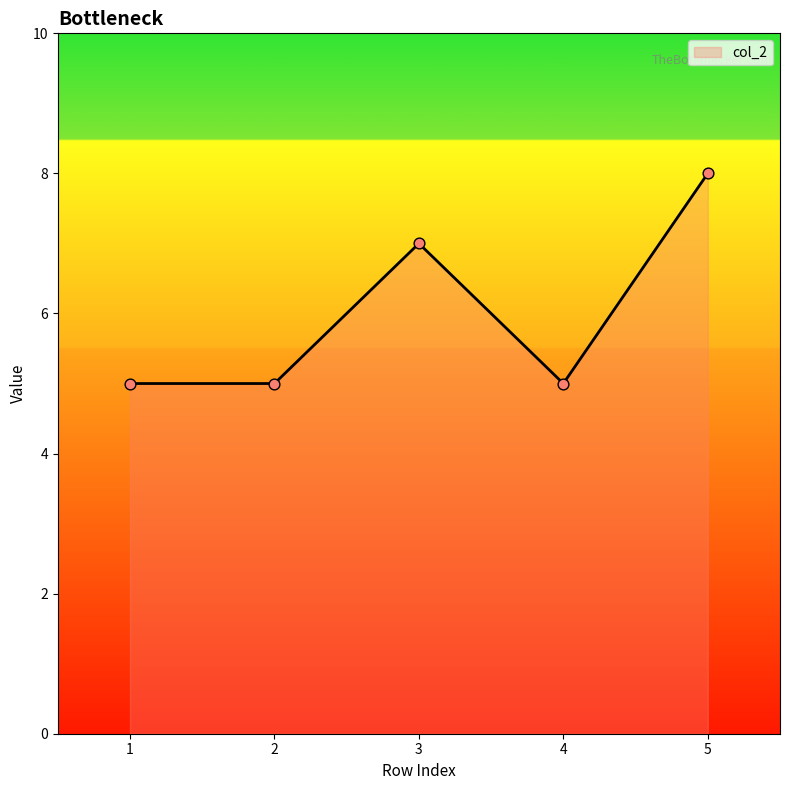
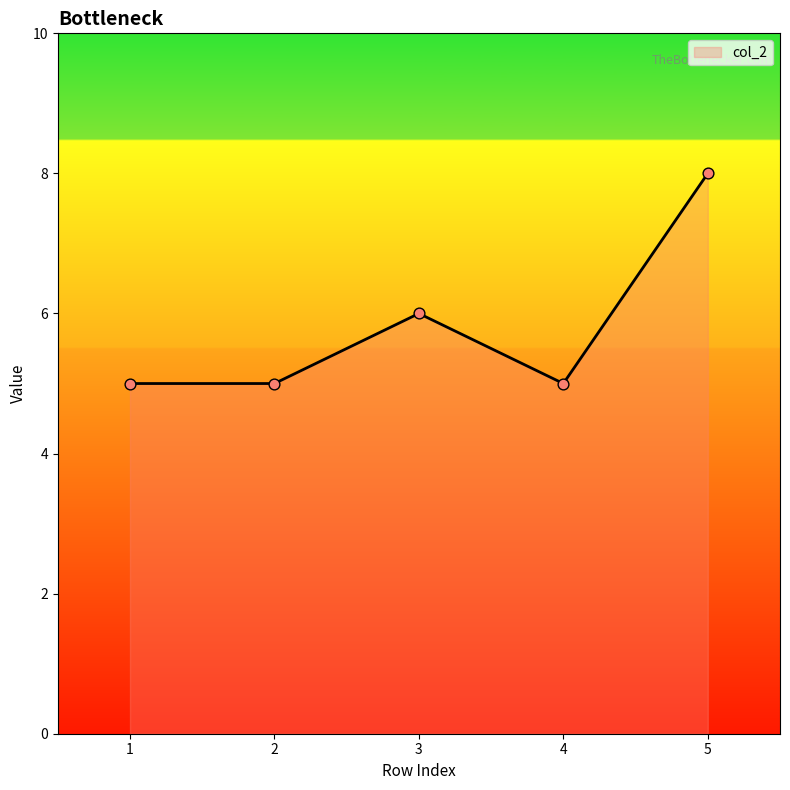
  {
    "1": 5,
    "2": 5,
-   "3": 7,
+   "3": 6,
    "4": 5,
    "5": 8
  }
